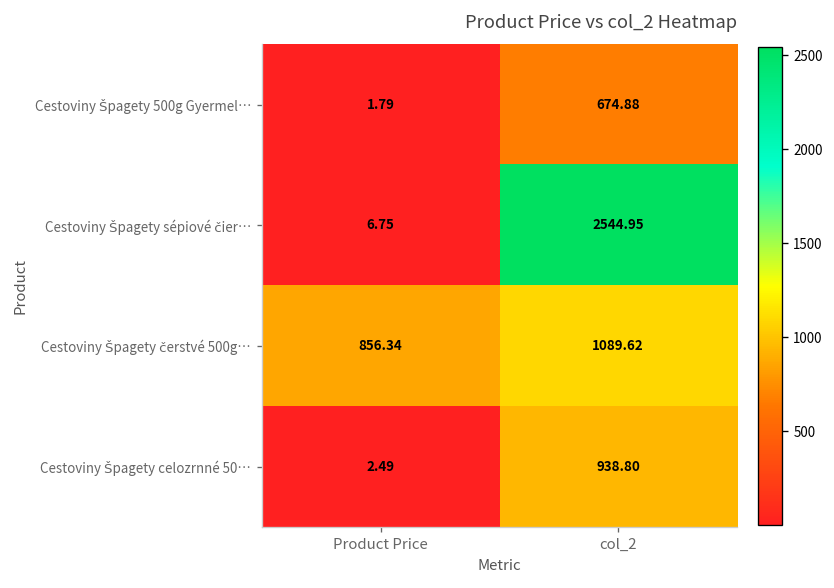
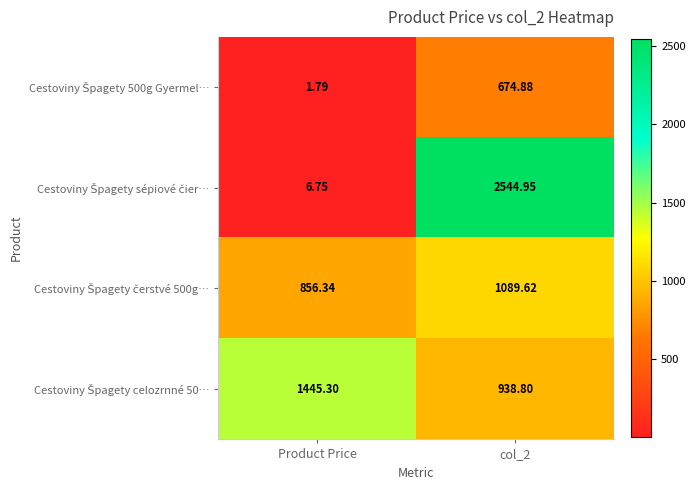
  {
    "Cestoviny Špagety 500g Gyermel…": {
      "Product Price": 1.79,
      "col_2": 674.88
    },
    "Cestoviny Špagety sépiové čier…": {
      "Product Price": 6.75,
      "col_2": 2544.95
    },
    "Cestoviny Špagety čerstvé 500g…": {
      "Product Price": 856.34,
      "col_2": 1089.62
    },
    "Cestoviny Špagety celozrnné 50…": {
-     "Product Price": 2.49,
+     "Product Price": 1445.30,
      "col_2": 938.80
    }
  }
